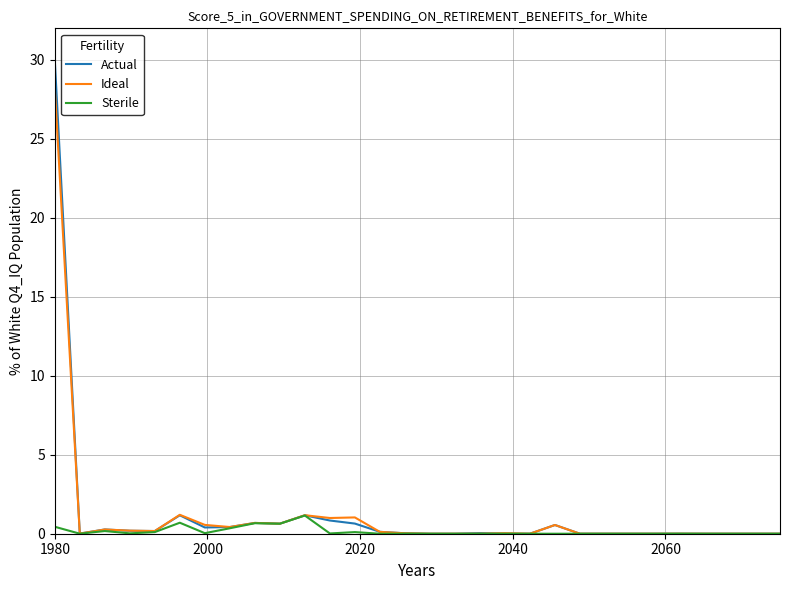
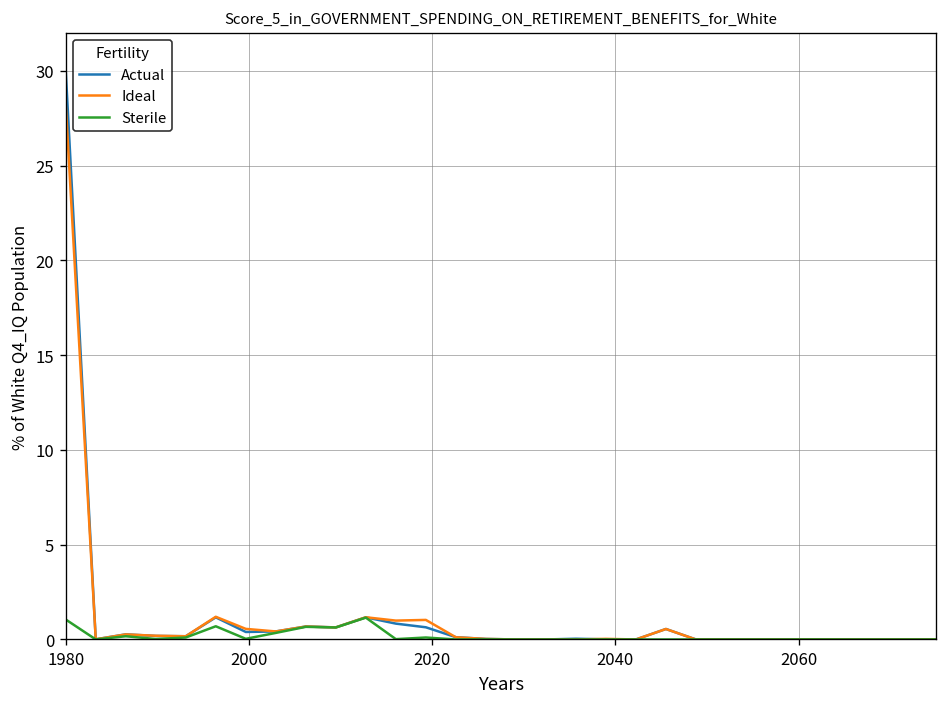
  {
    "Actual": {
      "1980": 30.0
    },
    "Ideal": {
      "1980": 28.2
    },
    "Sterile": {
-     "1980": 0.4
+     "1980": 1.1
    }
  }
